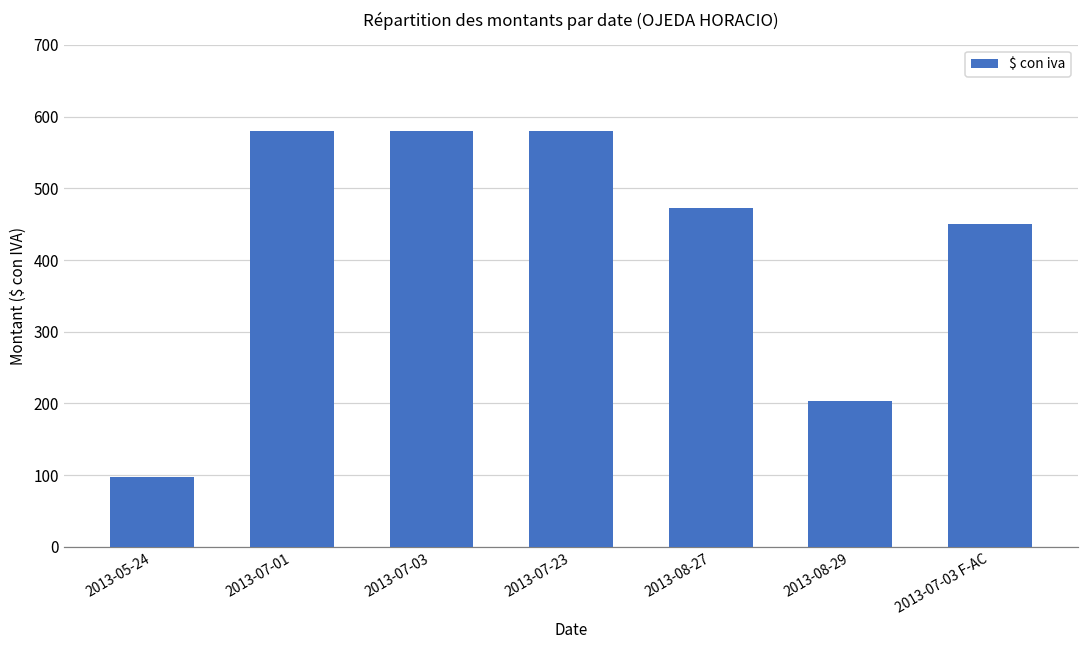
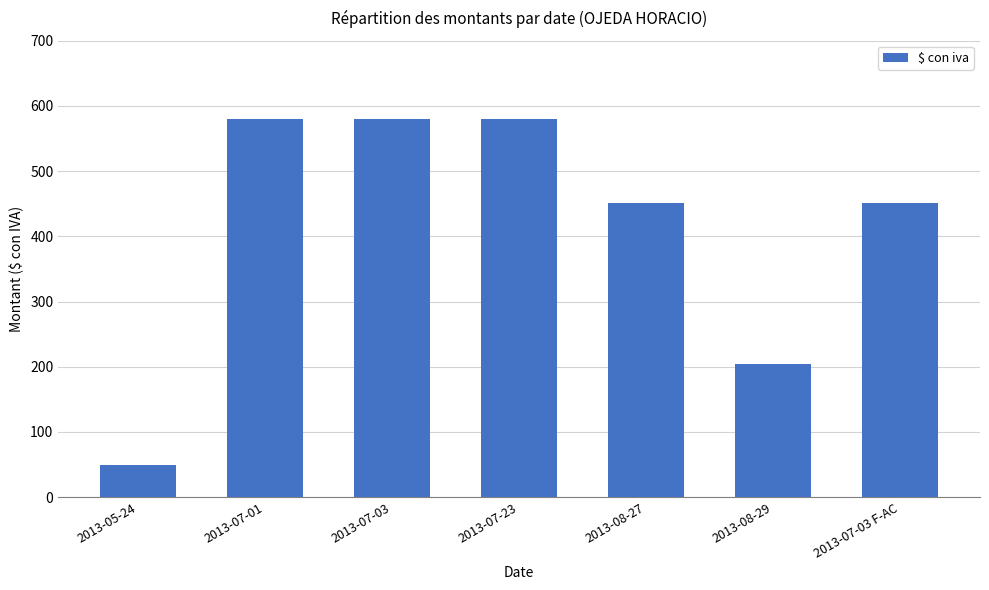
  {
-   "2013-05-24": 100,
+   "2013-05-24": 50,
    "2013-07-01": 580,
    "2013-07-03": 580,
    "2013-07-23": 580,
-   "2013-08-27": 470,
+   "2013-08-27": 450,
    "2013-08-29": 200,
    "2013-07-03 F-AC": 450
  }
